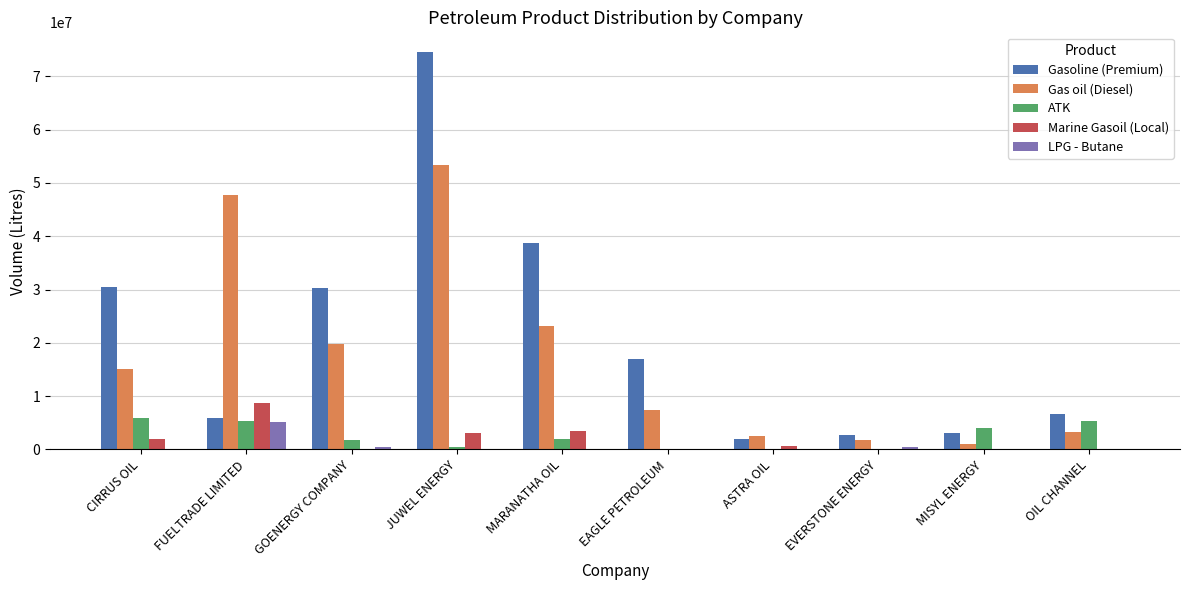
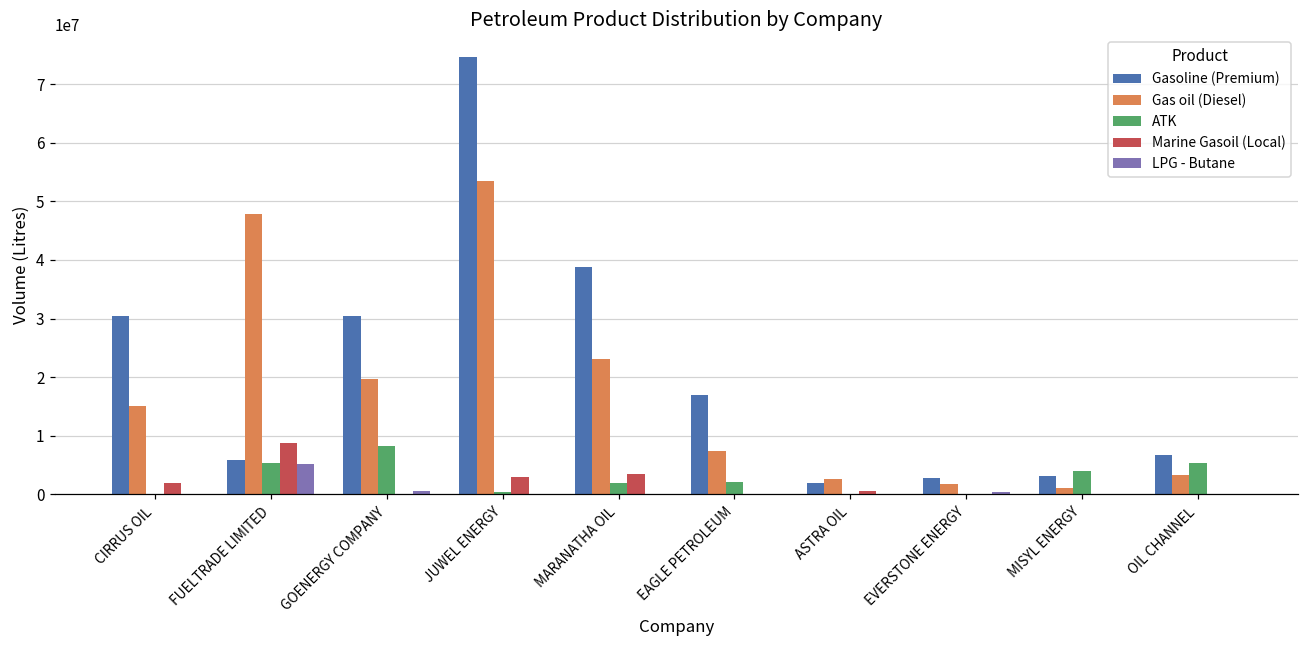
  {
    "ATK": {
-     "CIRRUS OIL": 6000000,
+     "CIRRUS OIL": 0,
      "FUELTRADE LIMITED": 5000000,
-     "GOENERGY COMPANY": 2000000,
+     "GOENERGY COMPANY": 8000000,
      "JUWEL ENERGY": 0,
      "MARANATHA OIL": 2000000,
-     "EAGLE PETROLEUM": 0,
+     "EAGLE PETROLEUM": 2000000,
      "ASTRA OIL": 0,
      "EVERSTONE ENERGY": 0,
      "MISYL ENERGY": 4000000,
      "OIL CHANNEL": 5000000
    }
  }
